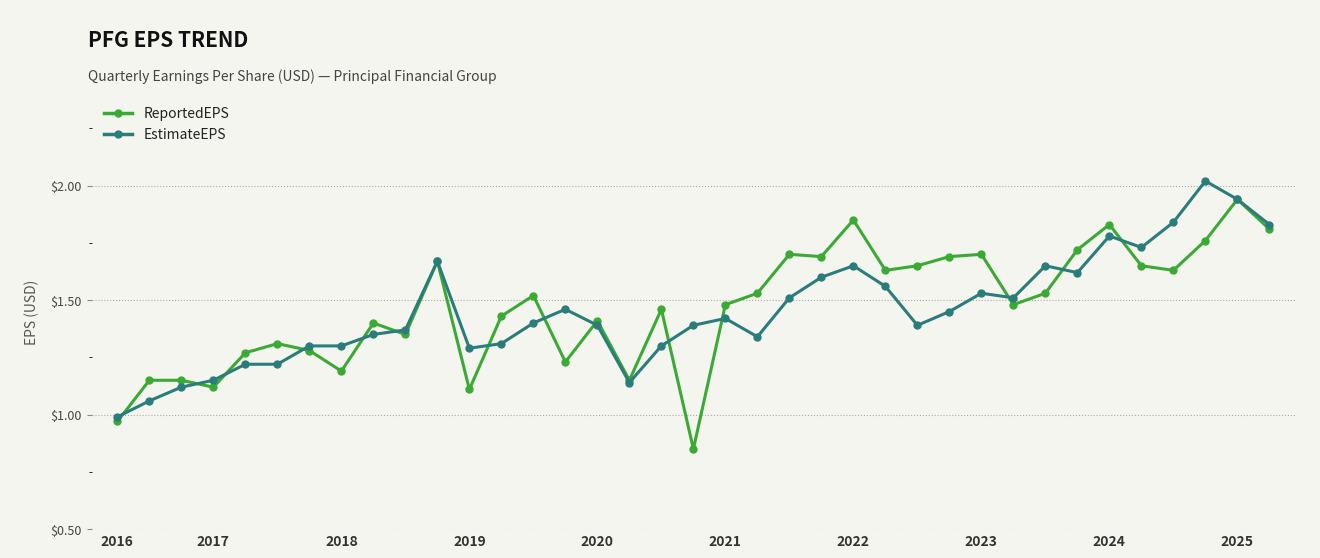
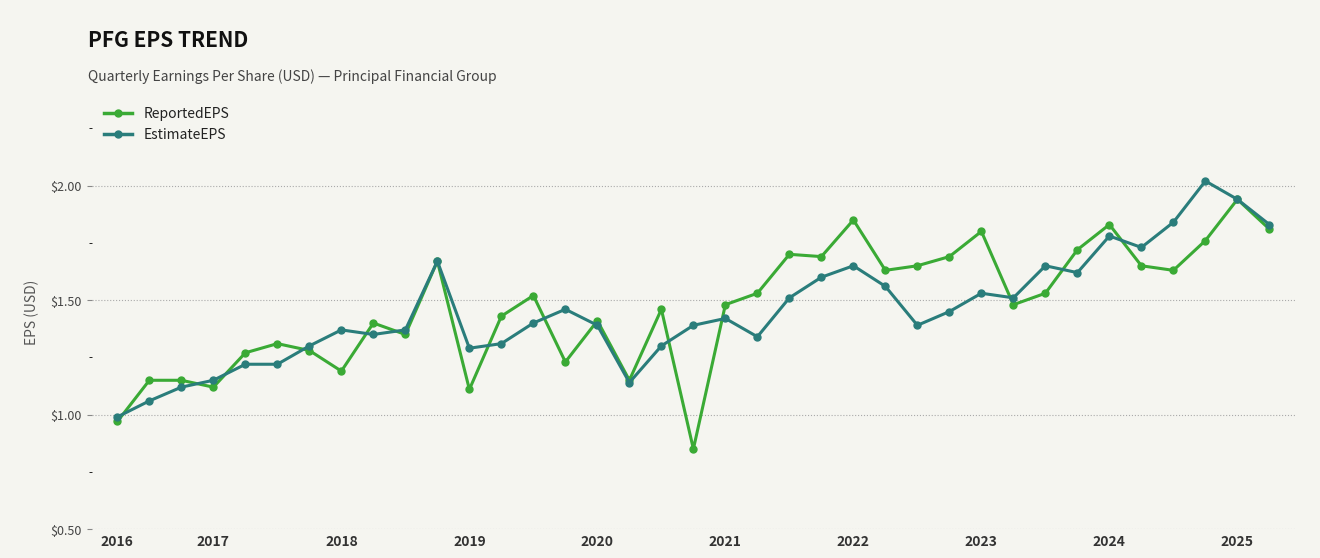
  {
    "ReportedEPS": {
      "2016": "$0.97",
      "2017": "$1.12",
      "2018": "$1.2",
      "2019": "$1.1",
      "2020": "$1.4",
      "2021": "$1.48",
      "2022": "$1.85",
-     "2023": "$1.7",
+     "2023": "$1.8",
      "2024": "$1.83"
    },
    "EstimateEPS": {
      "2016": "$0.99",
      "2017": "$1.15",
-     "2018": "$1.30",
+     "2018": "$1.37",
      "2019": "$1.29",
      "2020": "$1.39",
      "2021": "$1.42",
      "2022": "$1.65",
      "2023": "$1.53",
      "2024": "$1.78"
    }
  }
